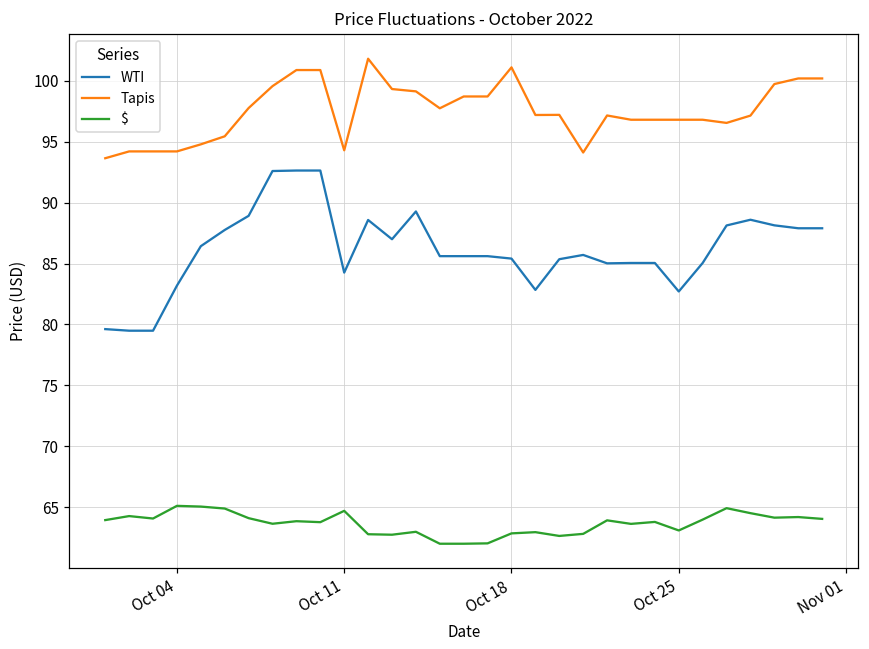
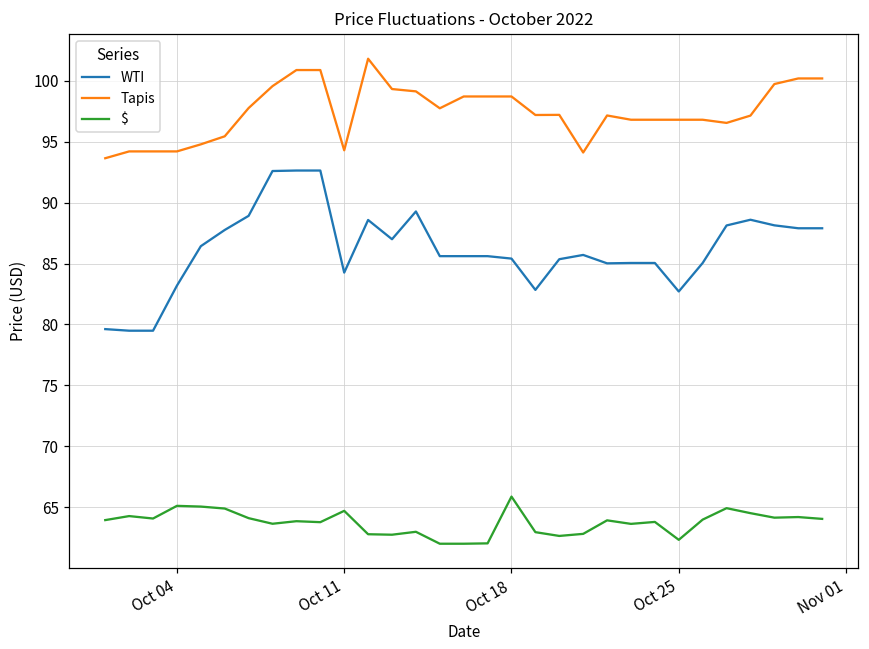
  {
    "WTI": {
      "Oct 04": 83.2,
      "Oct 11": 84.3,
      "Oct 18": 85.4,
      "Oct 25": 82.7
    },
    "Tapis": {
      "Oct 04": 94.2,
      "Oct 11": 94.3,
-     "Oct 18": 101.1,
+     "Oct 18": 98.7,
      "Oct 25": 96.8
    },
    "$": {
      "Oct 04": 65.1,
      "Oct 11": 64.7,
-     "Oct 18": 62.9,
-     "Oct 25": 63.1
+     "Oct 18": 65.9,
+     "Oct 25": 62.3
    }
  }
